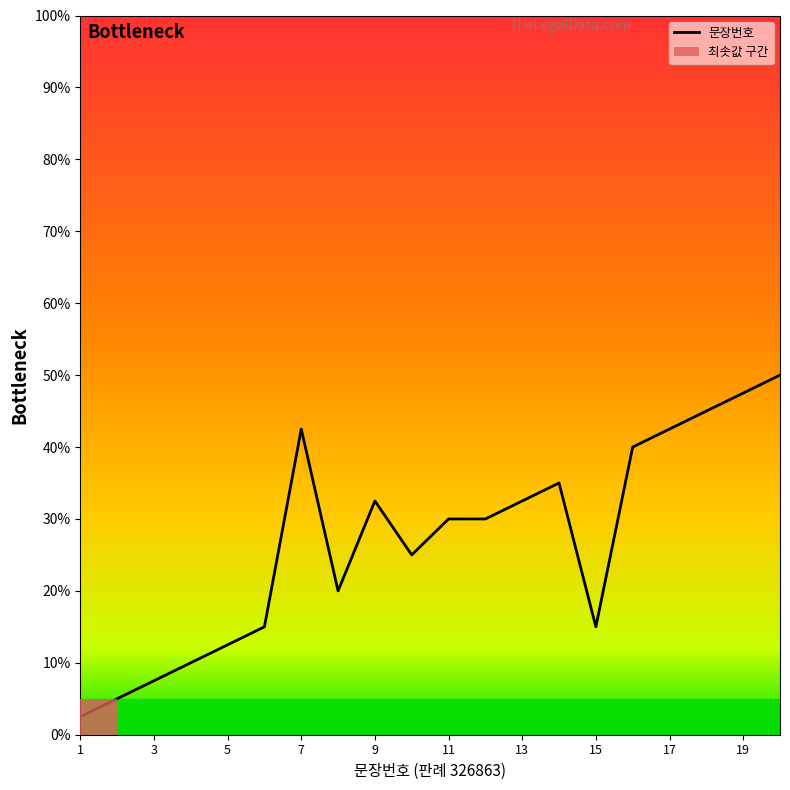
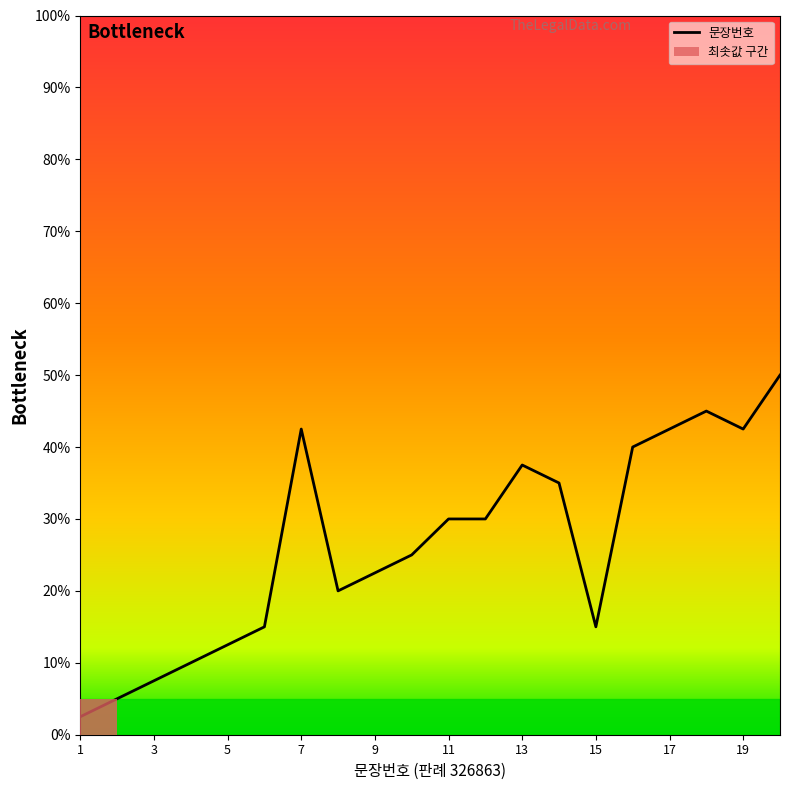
  {
    "문장번호": {
      "3": "8%",
      "5": "13%",
      "7": "43%",
-     "9": "33%",
+     "9": "23%",
      "11": "30%",
-     "13": "33%",
+     "13": "38%",
      "15": "15%",
      "17": "43%",
-     "19": "48%"
+     "19": "43%"
    }
  }
